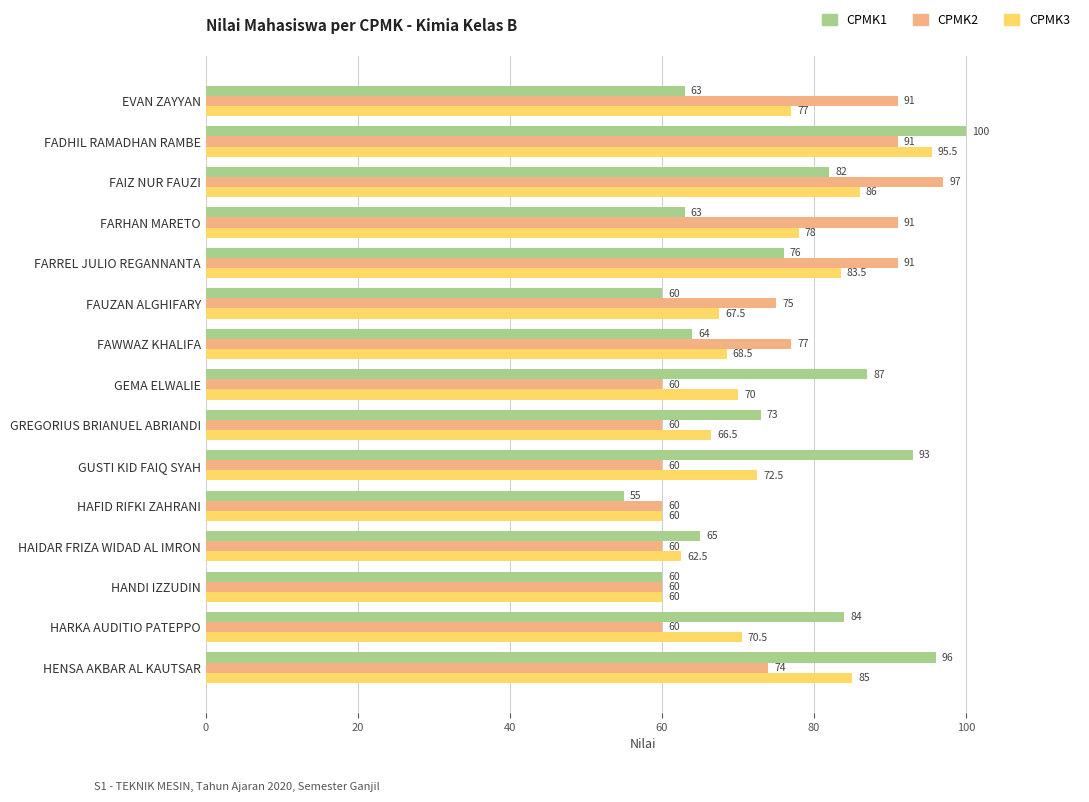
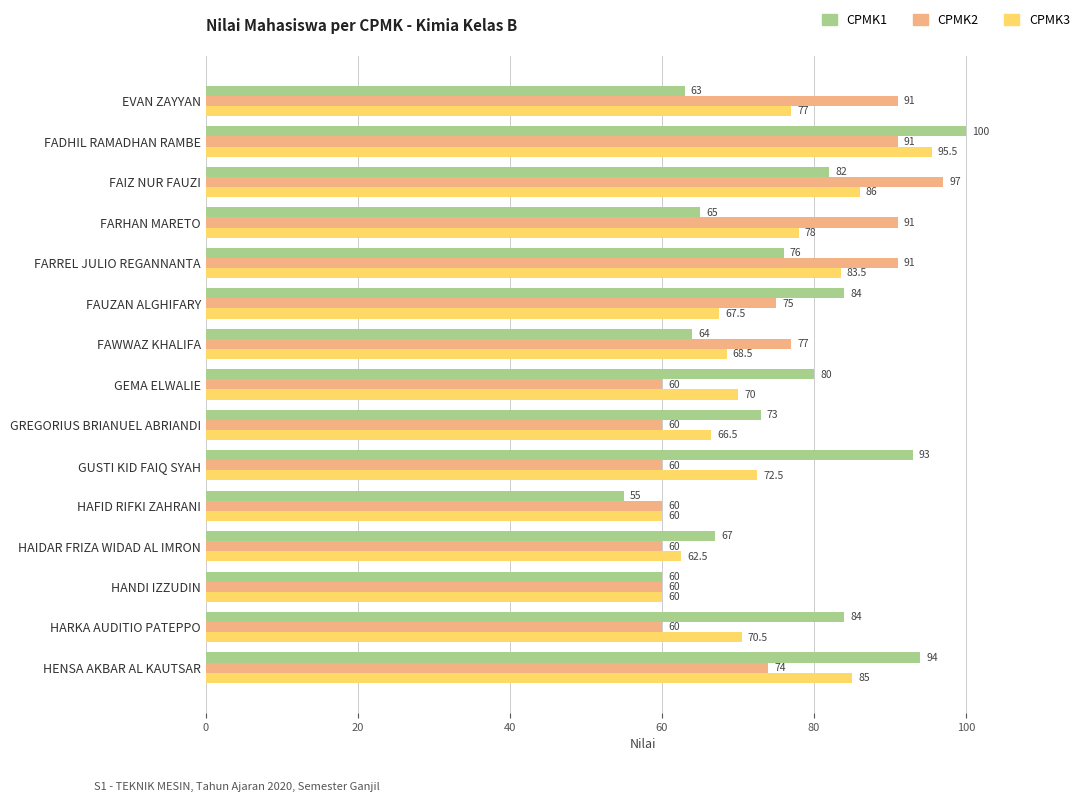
  {
    "CPMK1": {
      "EVAN ZAYYAN": 63,
      "FADHIL RAMADHAN RAMBE": 100,
      "FAIZ NUR FAUZI": 82,
-     "FARHAN MARETO": 63,
+     "FARHAN MARETO": 65,
      "FARREL JULIO REGANNANTA": 76,
-     "FAUZAN ALGHIFARY": 60,
+     "FAUZAN ALGHIFARY": 84,
      "FAWWAZ KHALIFA": 64,
-     "GEMA ELWALIE": 87,
+     "GEMA ELWALIE": 80,
      "GREGORIUS BRIANUEL ABRIANDI": 73,
      "GUSTI KID FAIQ SYAH": 93,
      "HAFID RIFKI ZAHRANI": 55,
-     "HAIDAR FRIZA WIDAD AL IMRON": 65,
+     "HAIDAR FRIZA WIDAD AL IMRON": 67,
      "HANDI IZZUDIN": 60,
      "HARKA AUDITIO PATEPPO": 84,
-     "HENSA AKBAR AL KAUTSAR": 96
+     "HENSA AKBAR AL KAUTSAR": 94
    }
  }
